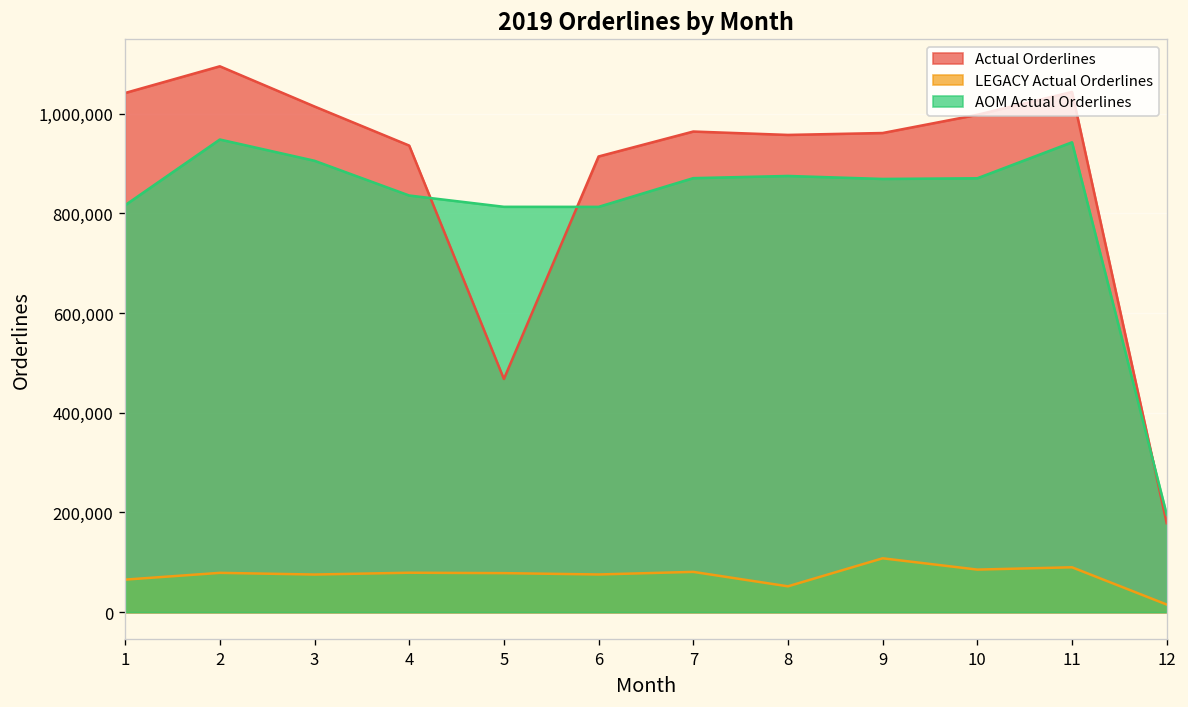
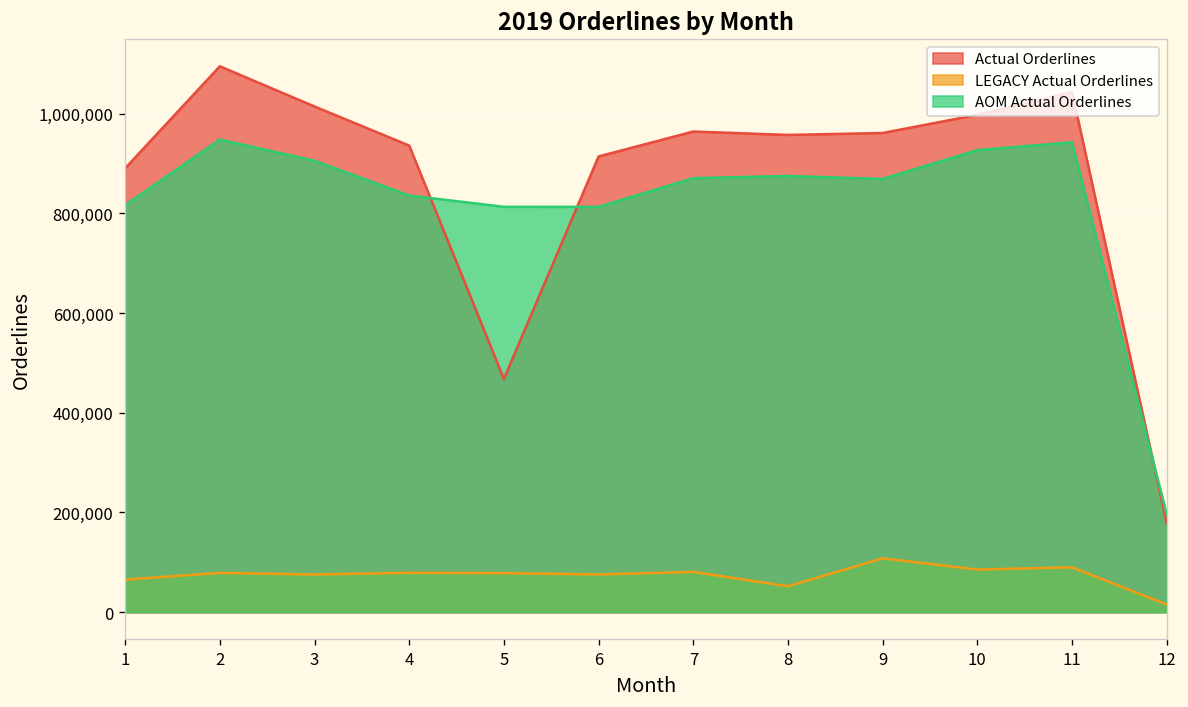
  {
    "Actual Orderlines": {
-     "1": "1,040,000",
+     "1": "890,000",
      "2": "1,090,000",
      "3": "1,010,000",
      "4": "940,000",
      "5": "470,000",
      "6": "910,000",
      "7": "960,000",
      "8": "960,000",
      "9": "960,000",
      "12": "180,000"
    },
    "LEGACY Actual Orderlines": {
      "1": "70,000",
      "2": "80,000",
      "3": "80,000",
      "4": "80,000",
      "5": "80,000",
      "6": "80,000",
      "7": "80,000",
      "8": "50,000",
      "9": "110,000",
      "10": "90,000",
      "11": "90,000",
      "12": "20,000"
    },
    "AOM Actual Orderlines": {
      "1": "820,000",
      "2": "950,000",
      "3": "910,000",
      "4": "840,000",
      "5": "810,000",
      "6": "810,000",
      "7": "870,000",
      "8": "880,000",
      "9": "870,000",
-     "10": "870,000",
+     "10": "930,000",
      "11": "940,000",
      "12": "200,000"
    }
  }
